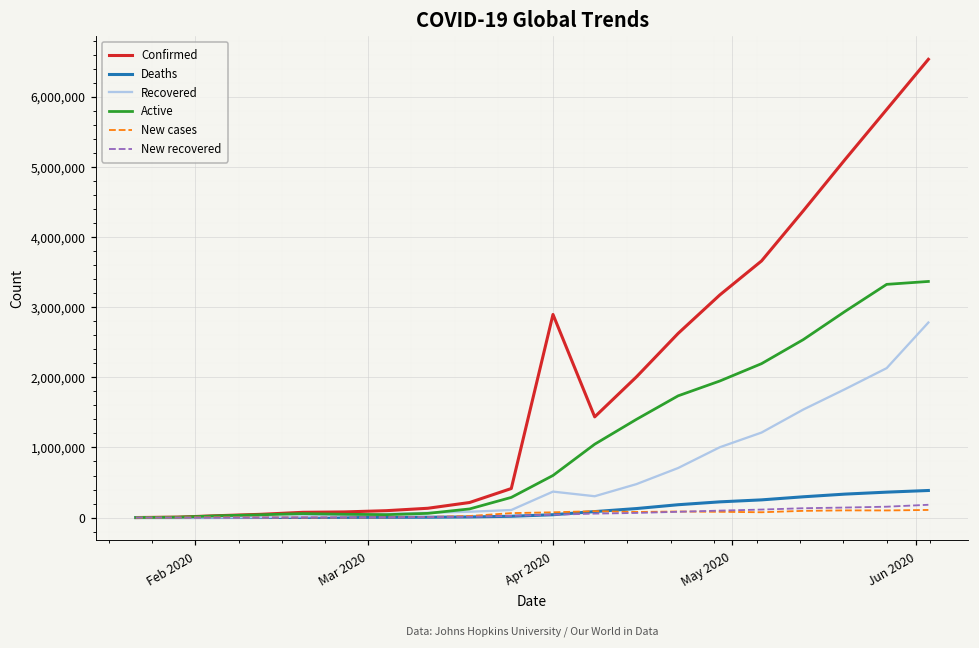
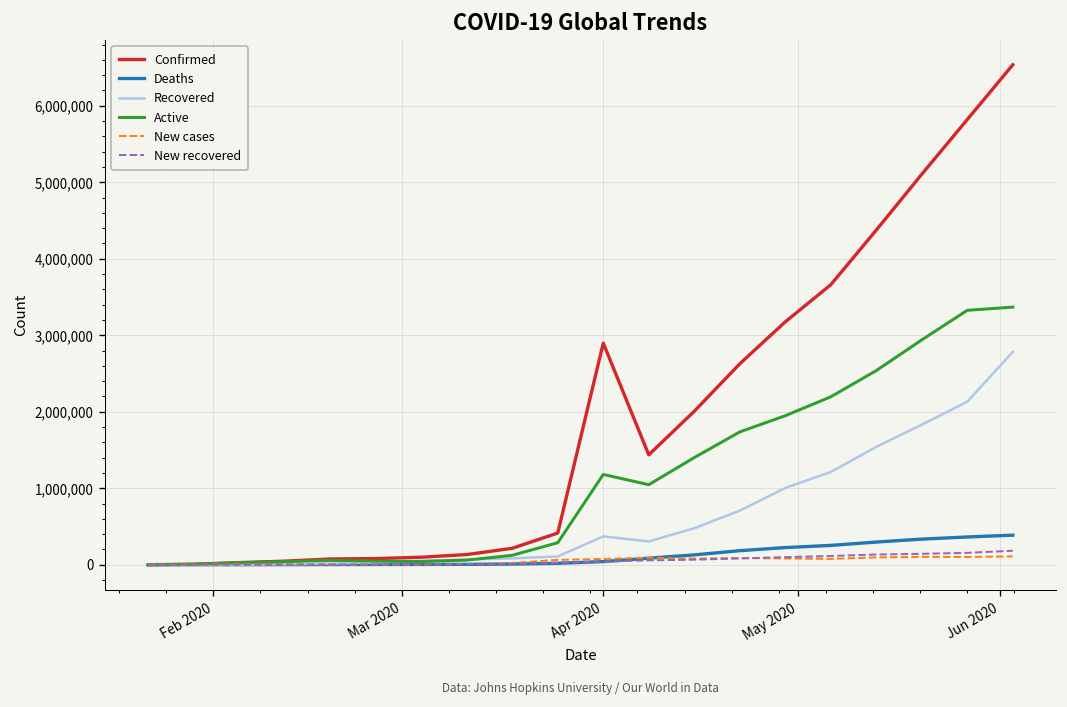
  {
    "Confirmed": {
      "Apr 2020": "2,900,000"
    },
    "Recovered": {
      "Apr 2020": "400,000"
    },
    "Active": {
-     "Apr 2020": "600,000"
+     "Apr 2020": "1,200,000"
    }
  }
